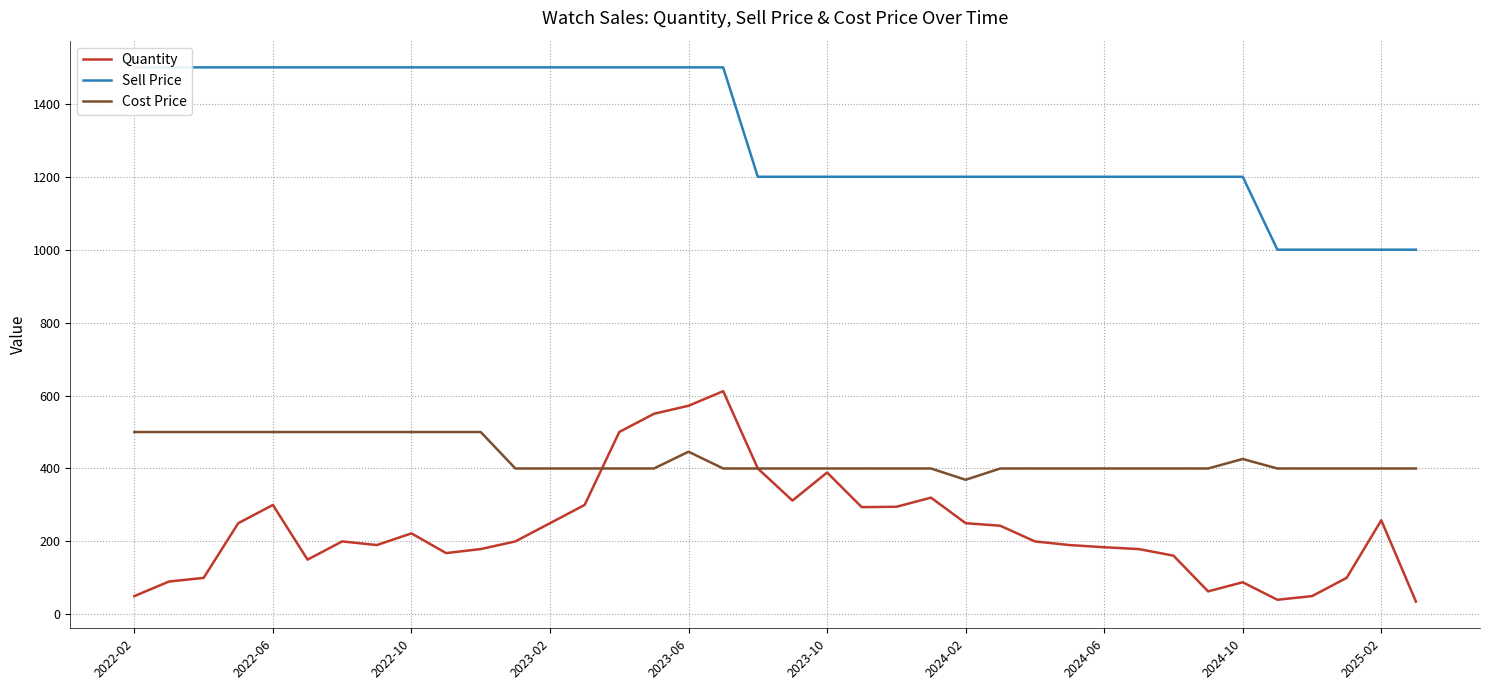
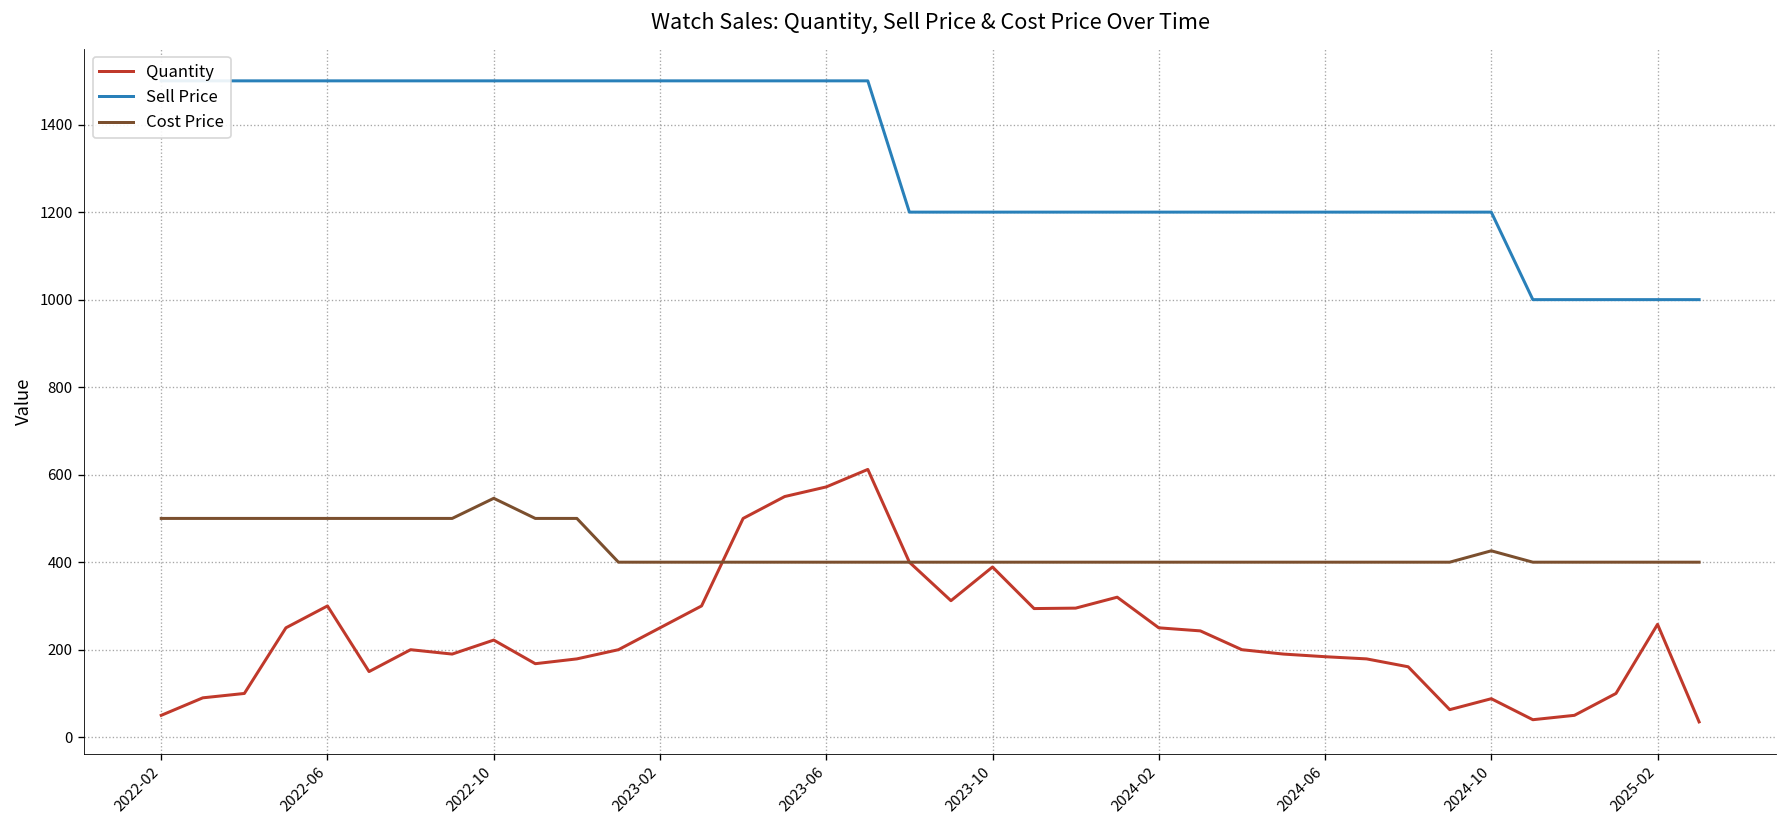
  {
    "Quantity": {
      "2022-02": 50,
      "2022-06": 300,
      "2022-10": 220,
      "2023-02": 250,
      "2023-06": 570,
      "2023-10": 390,
      "2024-02": 250,
      "2024-06": 180,
      "2024-10": 90,
      "2025-02": 260
    },
    "Sell Price": {
      "2022-06": 1500,
      "2022-10": 1500,
      "2023-02": 1500,
      "2023-06": 1500,
      "2023-10": 1200,
      "2024-02": 1200,
      "2024-06": 1200,
      "2024-10": 1200,
      "2025-02": 1000
    },
    "Cost Price": {
      "2022-02": 500,
      "2022-06": 500,
-     "2022-10": 500,
+     "2022-10": 550,
      "2023-02": 400,
-     "2023-06": 450,
+     "2023-06": 400,
      "2023-10": 400,
-     "2024-02": 370,
+     "2024-02": 400,
      "2024-06": 400,
      "2024-10": 430,
      "2025-02": 400
    }
  }
